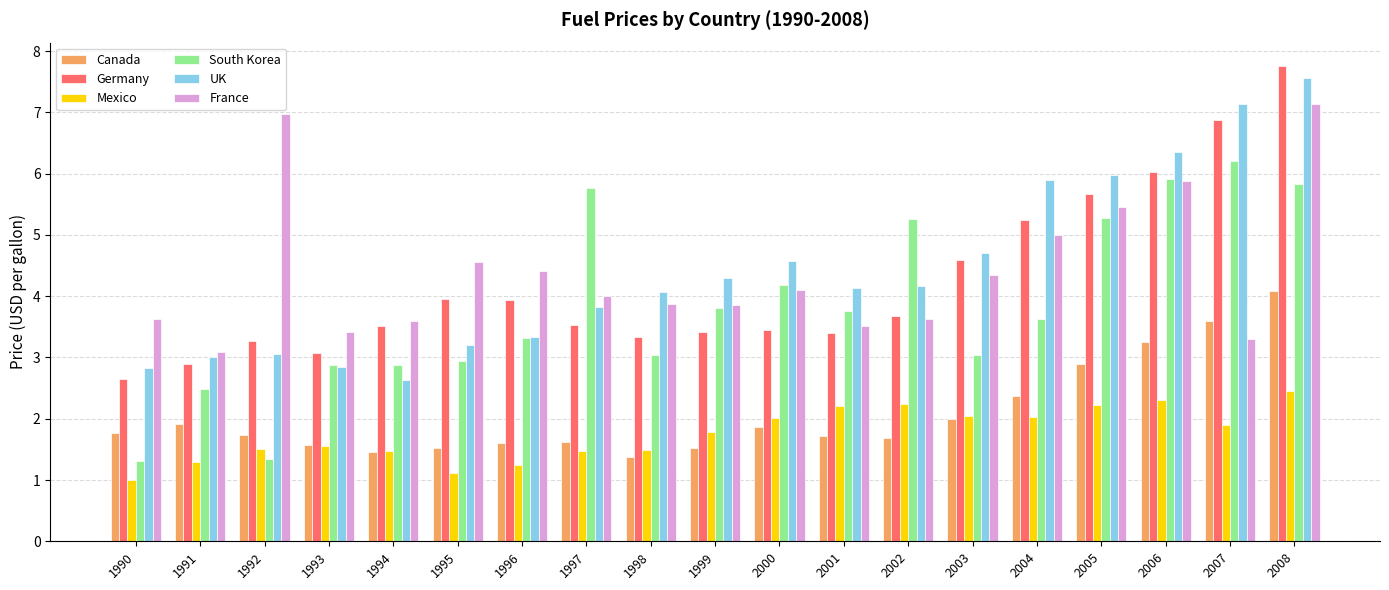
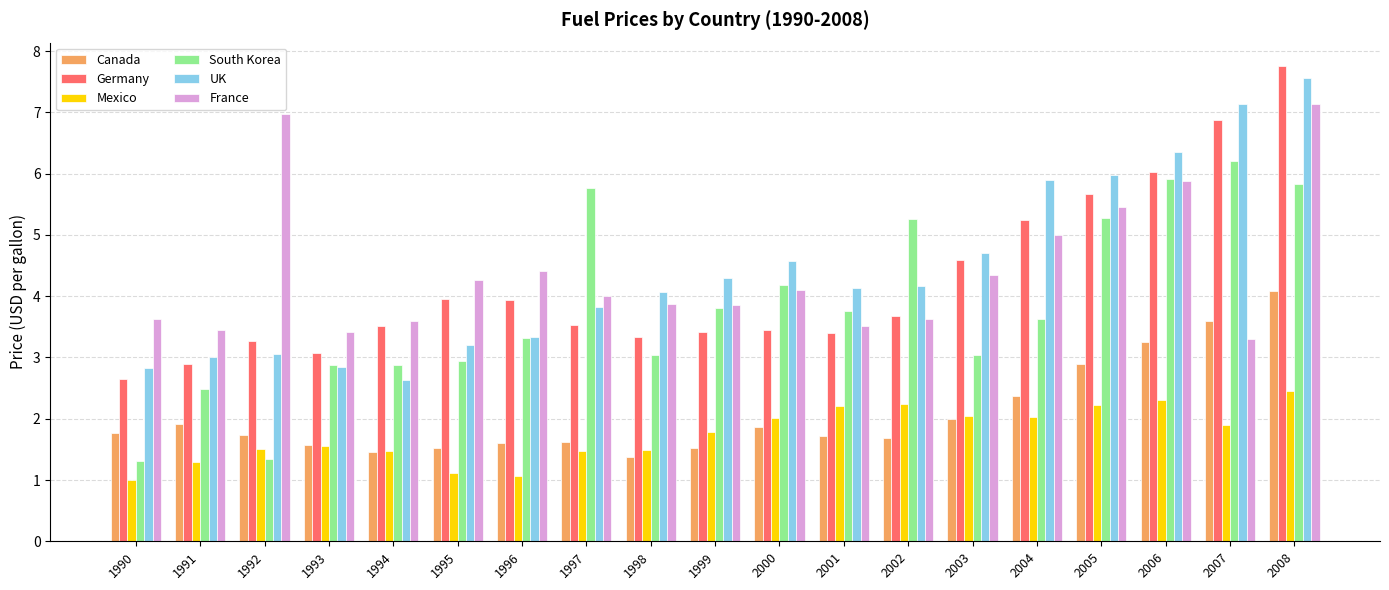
  {
    "Mexico": {
      "1990": 1.0,
      "1991": 1.3,
      "1992": 1.5,
      "1993": 1.6,
      "1994": 1.5,
      "1995": 1.1,
-     "1996": 1.3,
+     "1996": 1.1,
      "1997": 1.5,
      "1998": 1.5,
      "1999": 1.8,
      "2000": 2.0,
      "2001": 2.2,
      "2002": 2.2,
      "2003": 2.0,
      "2004": 2.0,
      "2005": 2.2,
      "2006": 2.3,
      "2007": 1.9,
      "2008": 2.5
    },
    "South Korea": {
      "1990": 1.3,
      "1991": 2.5,
      "1992": 1.4,
      "1993": 2.9,
      "1994": 2.9,
      "1995": 2.9,
      "1996": 3.3,
      "1997": 5.8,
      "1998": 3.0,
      "1999": 3.8,
      "2000": 4.2,
      "2001": 3.8,
      "2002": 5.3,
      "2003": 3.0,
      "2004": 3.6,
      "2005": 5.3,
      "2006": 5.9,
      "2007": 6.2,
      "2008": 5.8
    },
    "UK": {
      "1990": 2.8,
      "1991": 3.0,
      "1992": 3.1,
      "1993": 2.8,
      "1994": 2.6,
      "1995": 3.2,
      "1996": 3.3,
      "1997": 3.8,
      "1998": 4.1,
      "1999": 4.3,
      "2000": 4.6,
      "2001": 4.1,
      "2002": 4.2,
      "2003": 4.7,
      "2004": 5.9,
      "2005": 6.0,
      "2006": 6.4,
      "2007": 7.1,
      "2008": 7.6
    },
    "France": {
      "1990": 3.6,
-     "1991": 3.1,
+     "1991": 3.5,
      "1992": 7.0,
      "1993": 3.4,
      "1994": 3.6,
-     "1995": 4.6,
+     "1995": 4.3,
      "1996": 4.4,
      "1997": 4.0,
      "1998": 3.9,
      "1999": 3.9,
      "2000": 4.1,
      "2001": 3.5,
      "2002": 3.6,
      "2003": 4.4,
      "2004": 5.0,
      "2005": 5.5,
      "2006": 5.9,
      "2007": 3.3,
      "2008": 7.1
    }
  }
